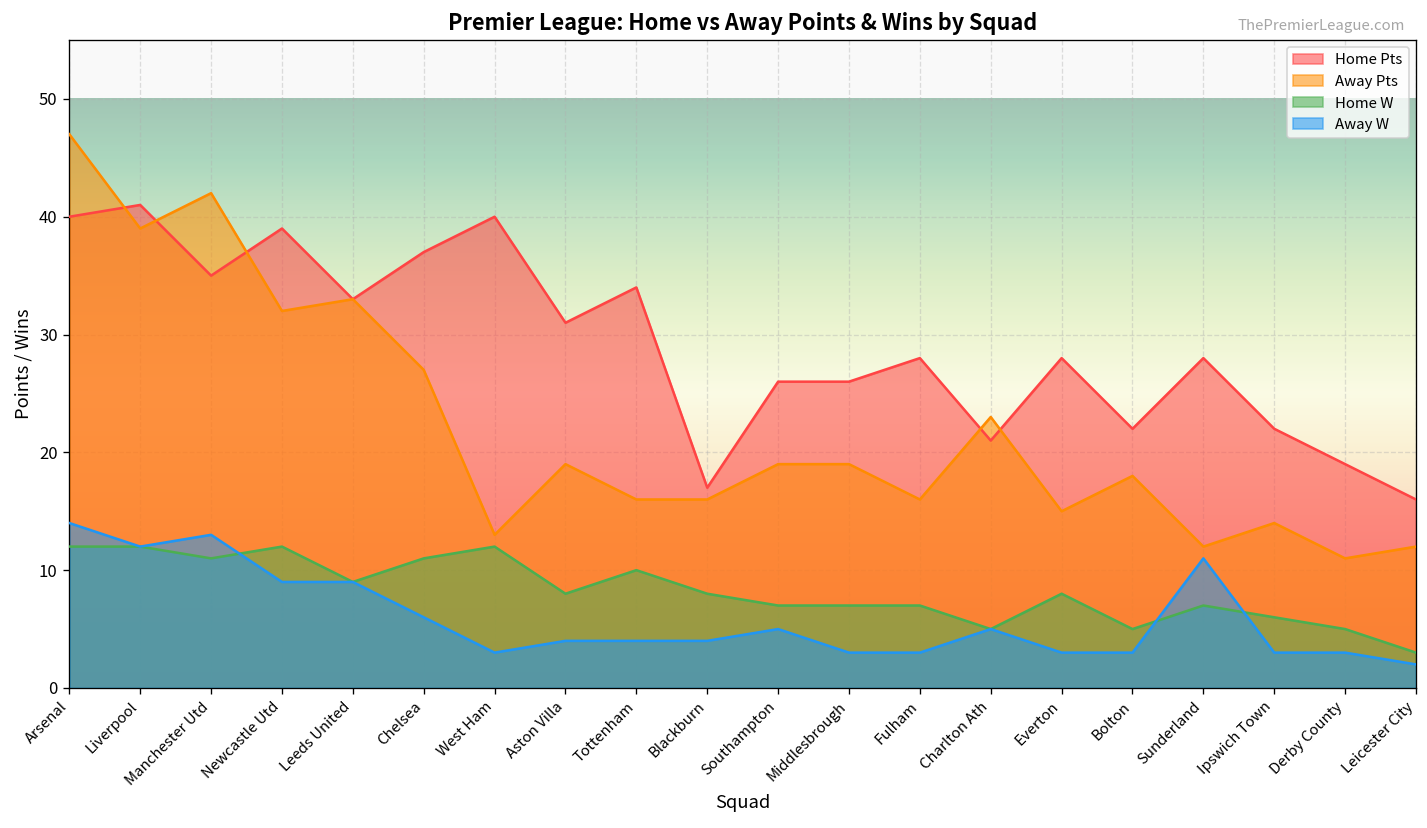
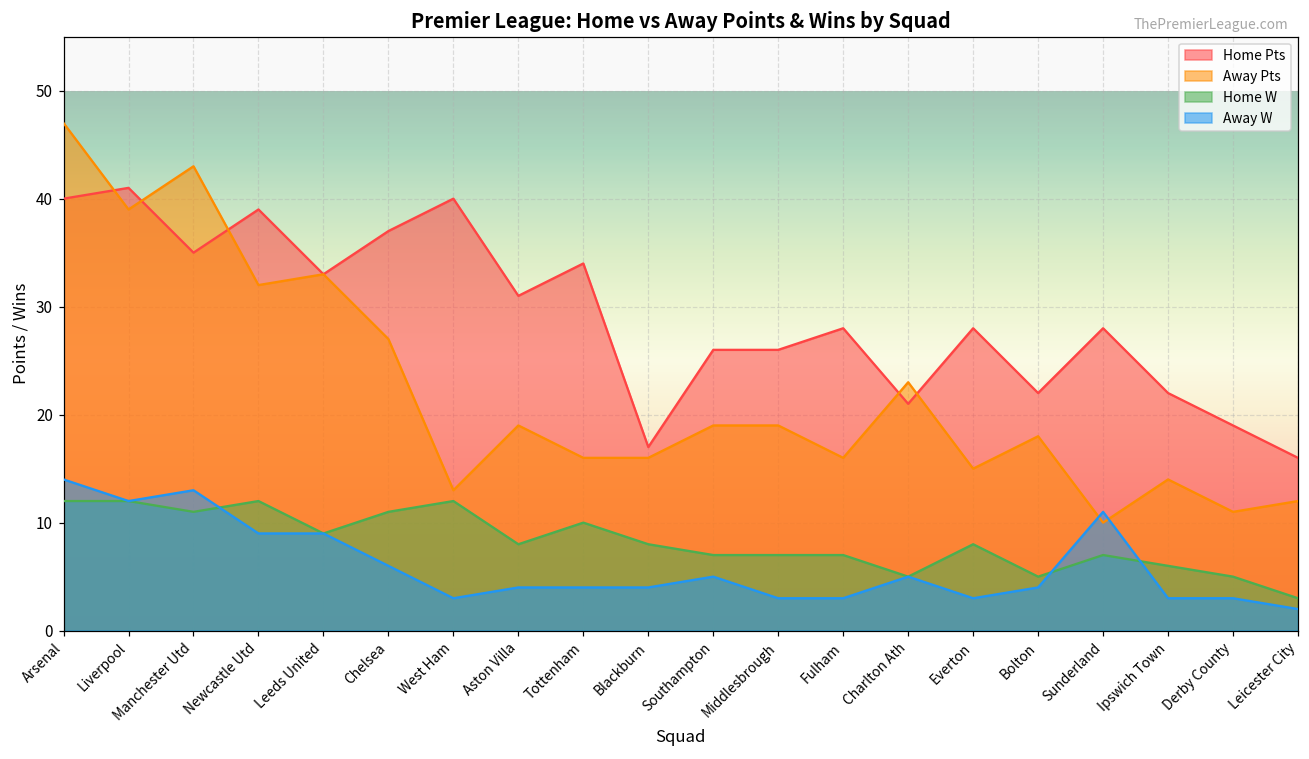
  {
    "Home Pts": {
      "Arsenal": 40,
      "Liverpool": 41,
      "Manchester Utd": 35,
      "Newcastle Utd": 39,
      "Chelsea": 37,
      "West Ham": 40,
      "Aston Villa": 31,
      "Tottenham": 34,
      "Blackburn": 17,
      "Southampton": 26,
      "Middlesbrough": 26,
      "Fulham": 28,
      "Charlton Ath": 21,
      "Everton": 28,
      "Bolton": 22,
      "Sunderland": 28,
      "Ipswich Town": 22,
      "Derby County": 19,
      "Leicester City": 16
    },
    "Away Pts": {
      "Arsenal": 47,
      "Liverpool": 39,
-     "Manchester Utd": 42,
+     "Manchester Utd": 43,
      "Newcastle Utd": 32,
      "Chelsea": 27,
      "West Ham": 13,
      "Aston Villa": 19,
      "Tottenham": 16,
      "Blackburn": 16,
      "Southampton": 19,
      "Middlesbrough": 19,
      "Fulham": 16,
      "Charlton Ath": 23,
      "Everton": 15,
      "Bolton": 18,
-     "Sunderland": 12,
+     "Sunderland": 10,
      "Ipswich Town": 14,
      "Derby County": 11,
      "Leicester City": 12
    },
    "Home W": {
      "Arsenal": 12,
      "Manchester Utd": 11,
      "Newcastle Utd": 12,
      "Chelsea": 11,
      "West Ham": 12,
      "Aston Villa": 8,
      "Tottenham": 10,
      "Blackburn": 8,
      "Southampton": 7,
      "Middlesbrough": 7,
      "Fulham": 7,
      "Everton": 8,
      "Bolton": 5,
      "Sunderland": 7,
      "Ipswich Town": 6,
      "Derby County": 5,
      "Leicester City": 3
    },
    "Away W": {
      "Arsenal": 14,
      "Manchester Utd": 13,
      "Newcastle Utd": 9,
      "Chelsea": 6,
      "West Ham": 3,
      "Aston Villa": 4,
      "Tottenham": 4,
      "Blackburn": 4,
      "Southampton": 5,
      "Middlesbrough": 3,
      "Fulham": 3,
      "Everton": 3,
-     "Bolton": 3,
+     "Bolton": 4,
      "Sunderland": 11,
      "Ipswich Town": 3,
      "Derby County": 3,
      "Leicester City": 2
    }
  }
